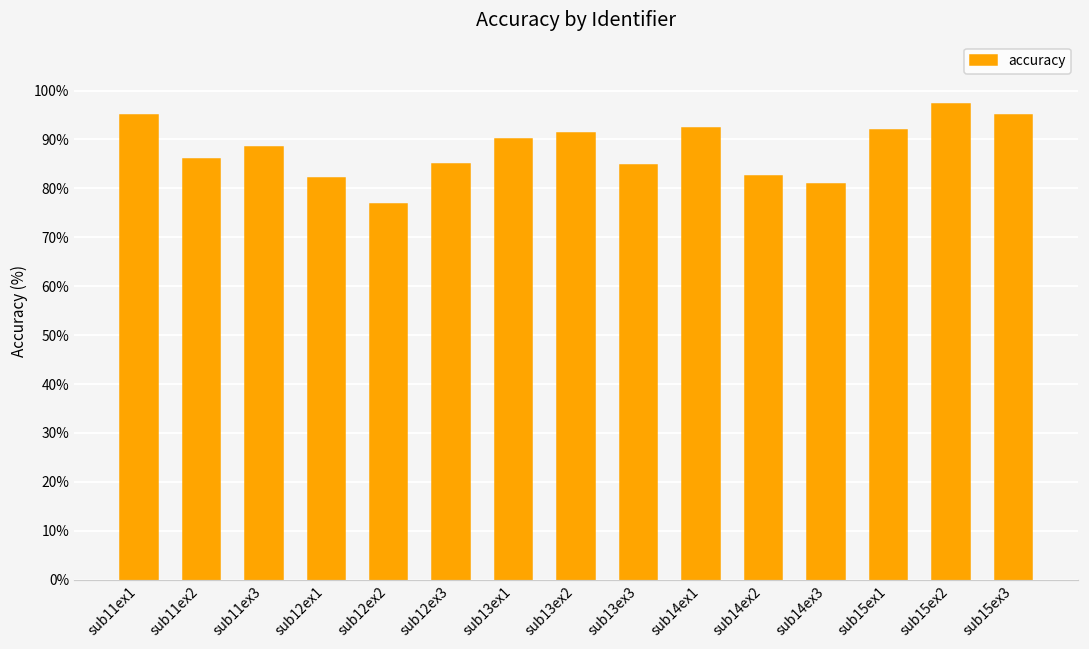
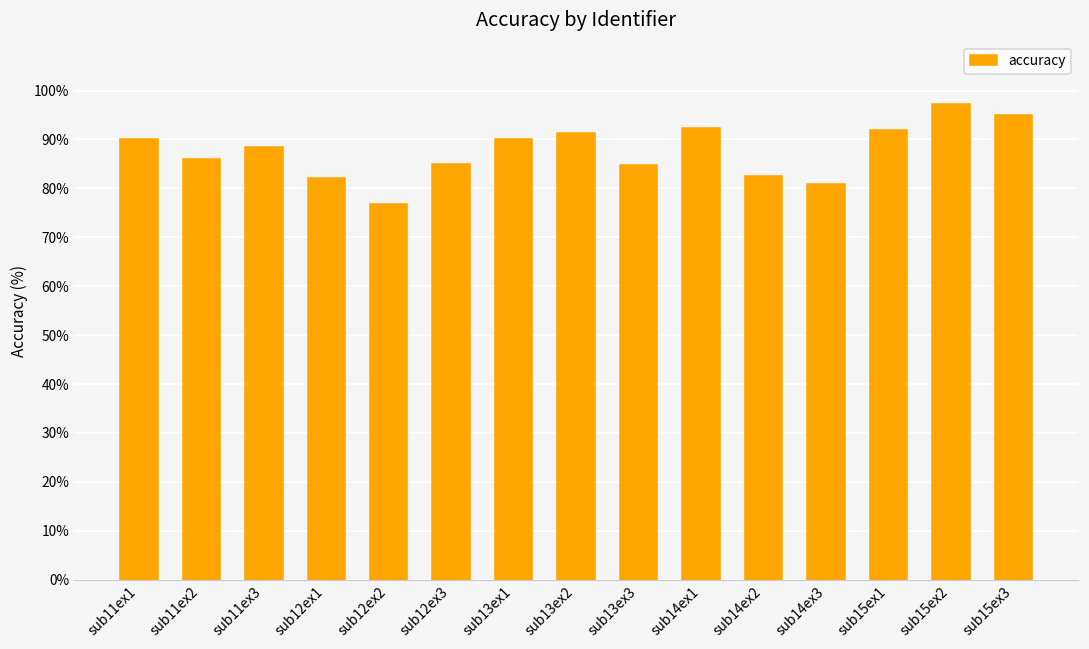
  {
-   "sub11ex1": "95%",
+   "sub11ex1": "90%",
    "sub11ex2": "86%",
    "sub11ex3": "89%",
    "sub12ex1": "82%",
    "sub12ex2": "77%",
    "sub12ex3": "85%",
    "sub13ex1": "90%",
    "sub13ex2": "91%",
    "sub13ex3": "85%",
    "sub14ex1": "92%",
    "sub14ex2": "83%",
    "sub14ex3": "81%",
    "sub15ex1": "92%",
    "sub15ex2": "97%",
    "sub15ex3": "95%"
  }
